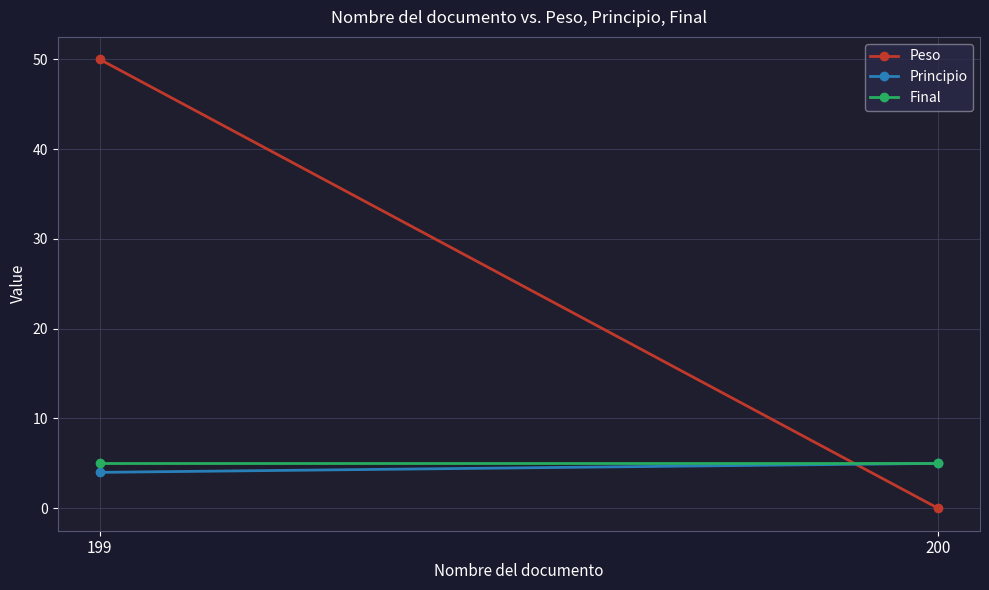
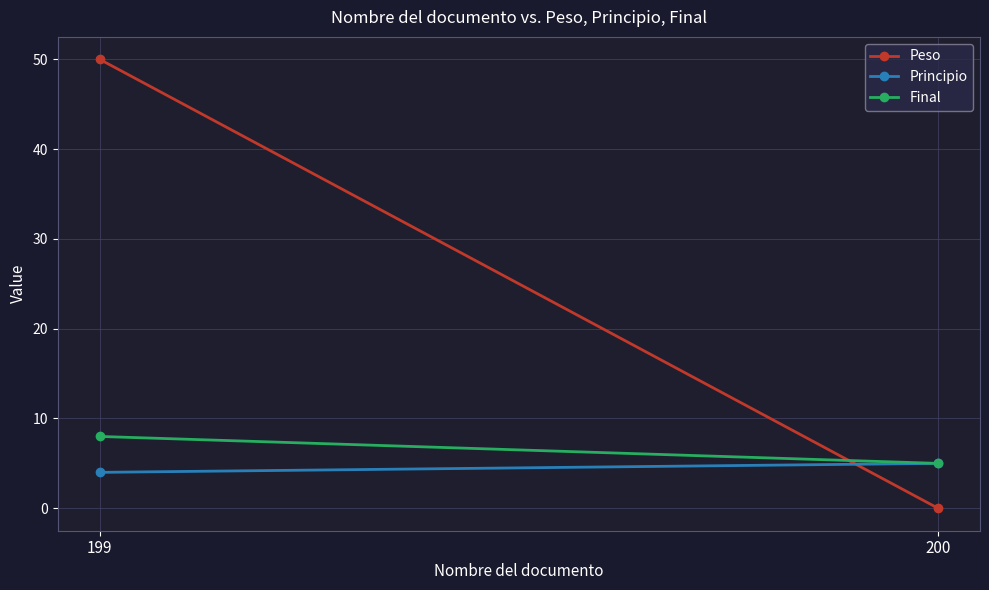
  {
    "Peso": {
      "199": 50,
      "200": 0
    },
    "Principio": {
      "199": 4
    },
    "Final": {
-     "199": 5
+     "199": 8
    }
  }
